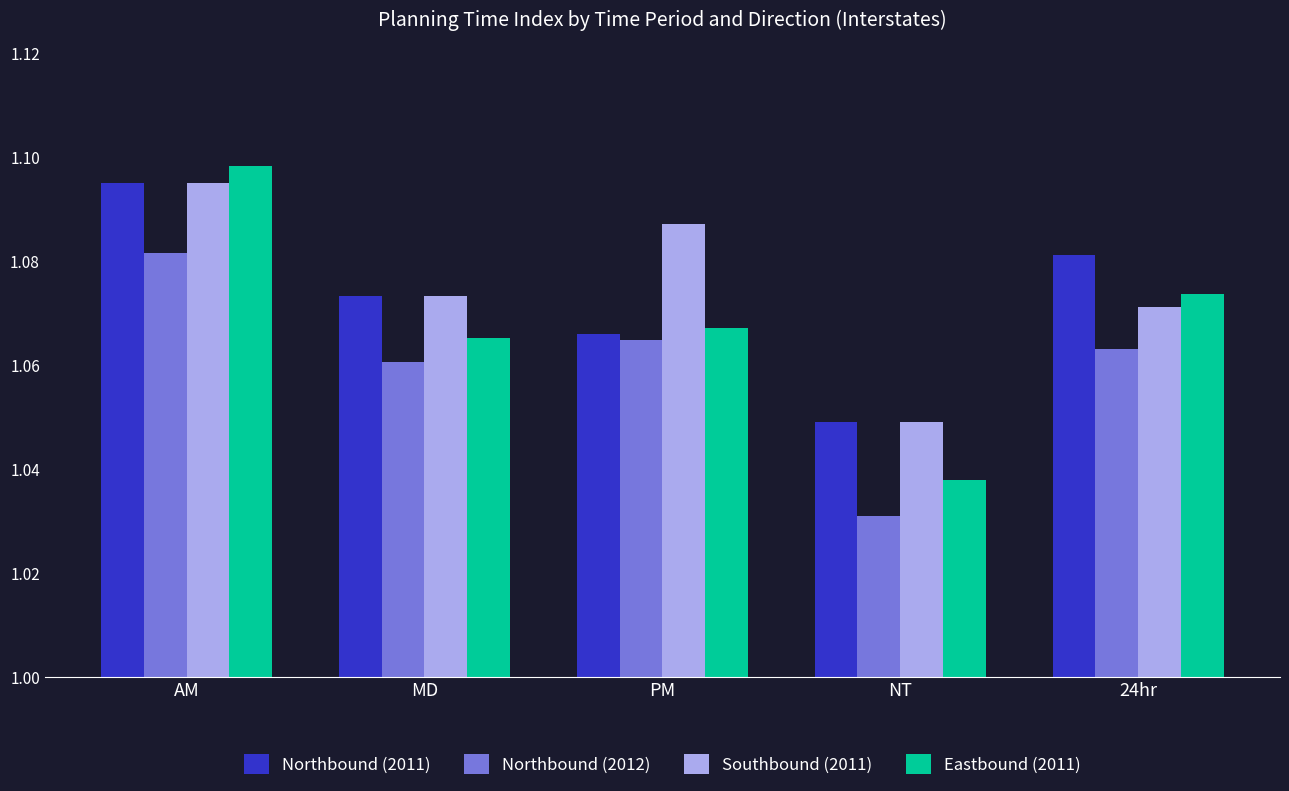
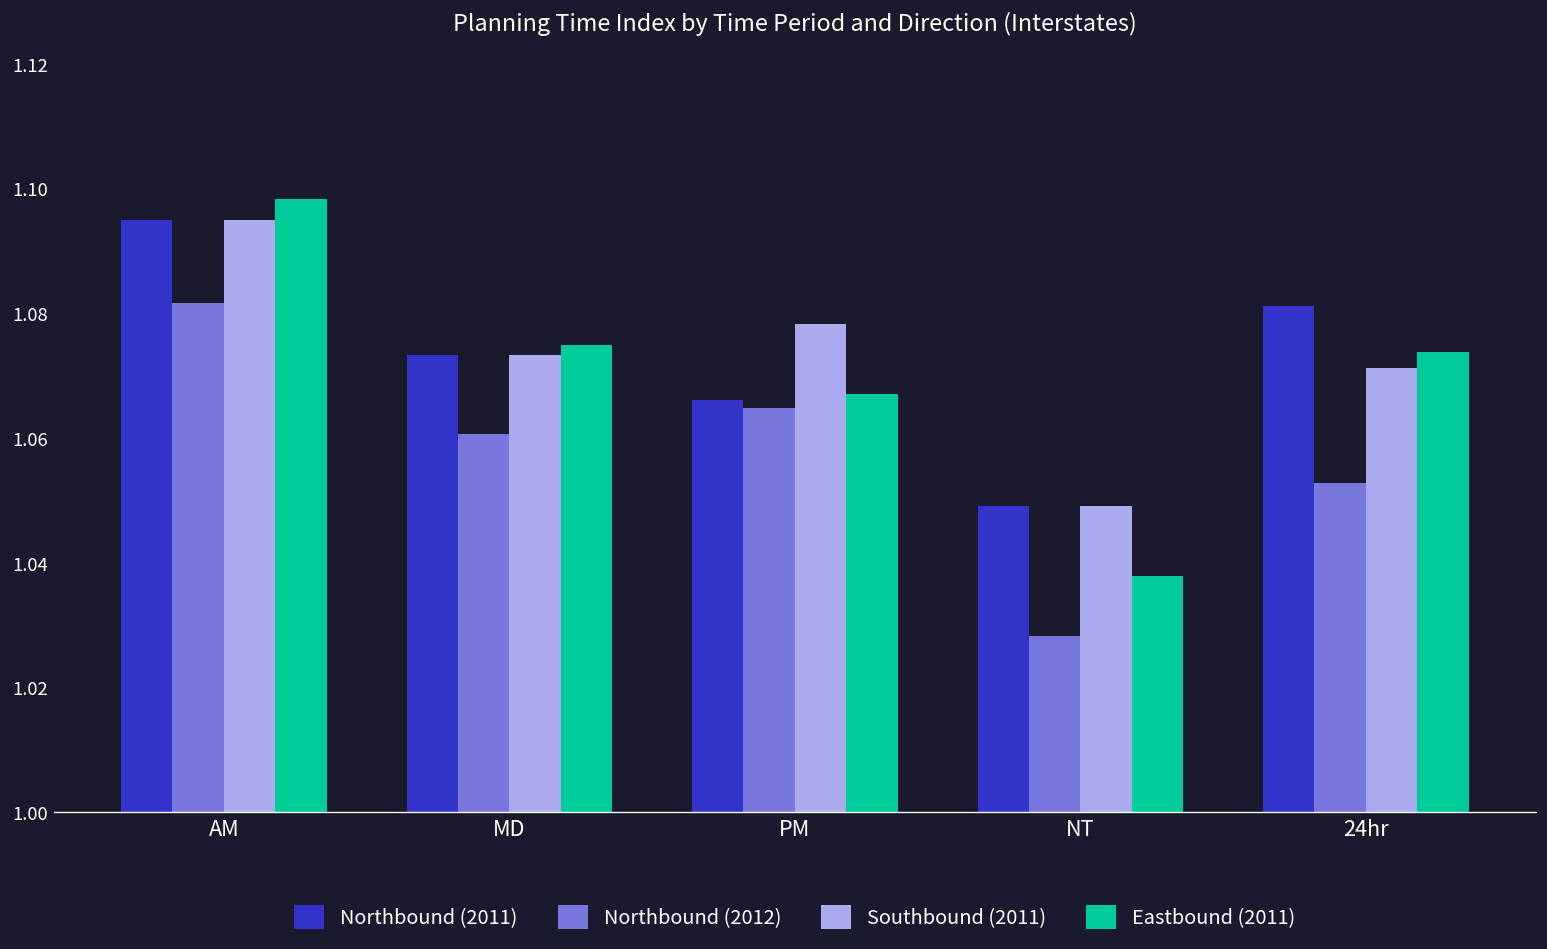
  {
    "Northbound (2011)": {
      "AM": 1.095,
      "MD": 1.073,
      "PM": 1.066,
      "NT": 1.049,
      "24hr": 1.081
    },
    "Northbound (2012)": {
      "AM": 1.082,
      "MD": 1.061,
      "PM": 1.065,
-     "NT": 1.031,
-     "24hr": 1.063
+     "NT": 1.028,
+     "24hr": 1.053
    },
    "Southbound (2011)": {
      "AM": 1.095,
      "MD": 1.073,
-     "PM": 1.087,
+     "PM": 1.078,
      "NT": 1.049,
      "24hr": 1.071
    },
    "Eastbound (2011)": {
      "AM": 1.098,
-     "MD": 1.065,
+     "MD": 1.075,
      "PM": 1.067,
      "NT": 1.038,
      "24hr": 1.074
    }
  }
